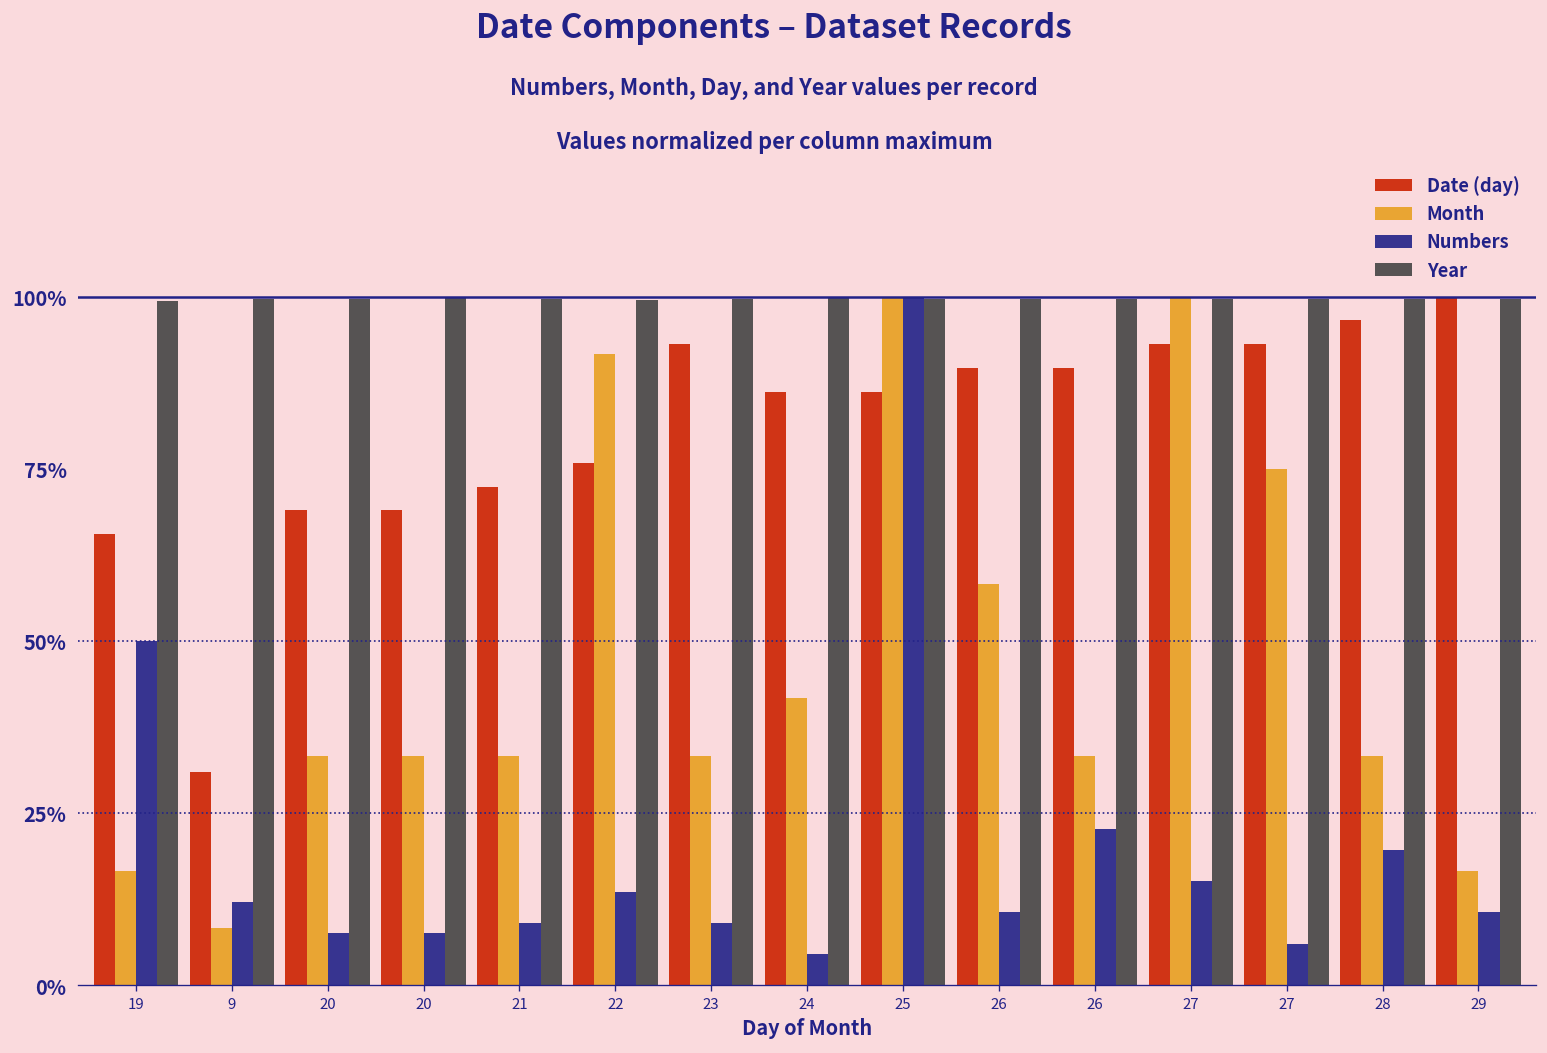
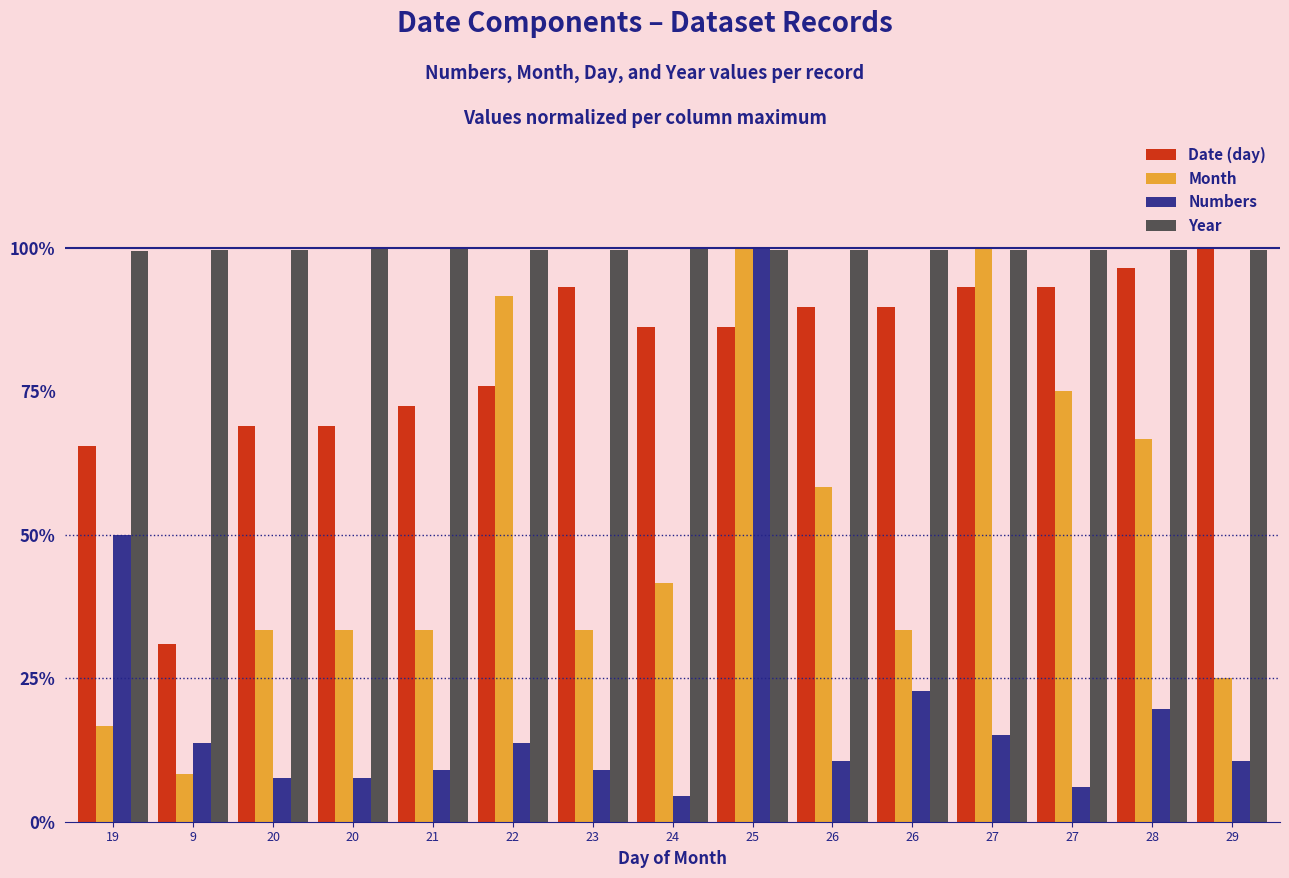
  {
    "Date (day)": {
      "19": "66%",
      "9": "31%",
      "21": "72%",
      "22": "76%",
      "23": "93%",
      "24": "86%",
      "25": "86%",
      "28": "97%",
      "29": "100%"
    },
    "Month": {
      "19": "17%",
      "9": "8%",
      "21": "33%",
      "22": "92%",
      "23": "33%",
      "24": "42%",
      "25": "100%",
-     "28": "33%",
-     "29": "17%"
+     "28": "67%",
+     "29": "25%"
    },
    "Numbers": {
      "19": "50%",
-     "9": "12%",
+     "9": "14%",
      "21": "9%",
      "22": "14%",
      "23": "9%",
      "24": "5%",
      "25": "100%",
      "28": "20%",
      "29": "11%"
    },
    "Year": {
      "19": "99%",
      "9": "100%",
      "21": "100%",
      "22": "100%",
      "23": "100%",
      "24": "100%",
      "25": "100%",
      "28": "100%",
      "29": "100%"
    }
  }
